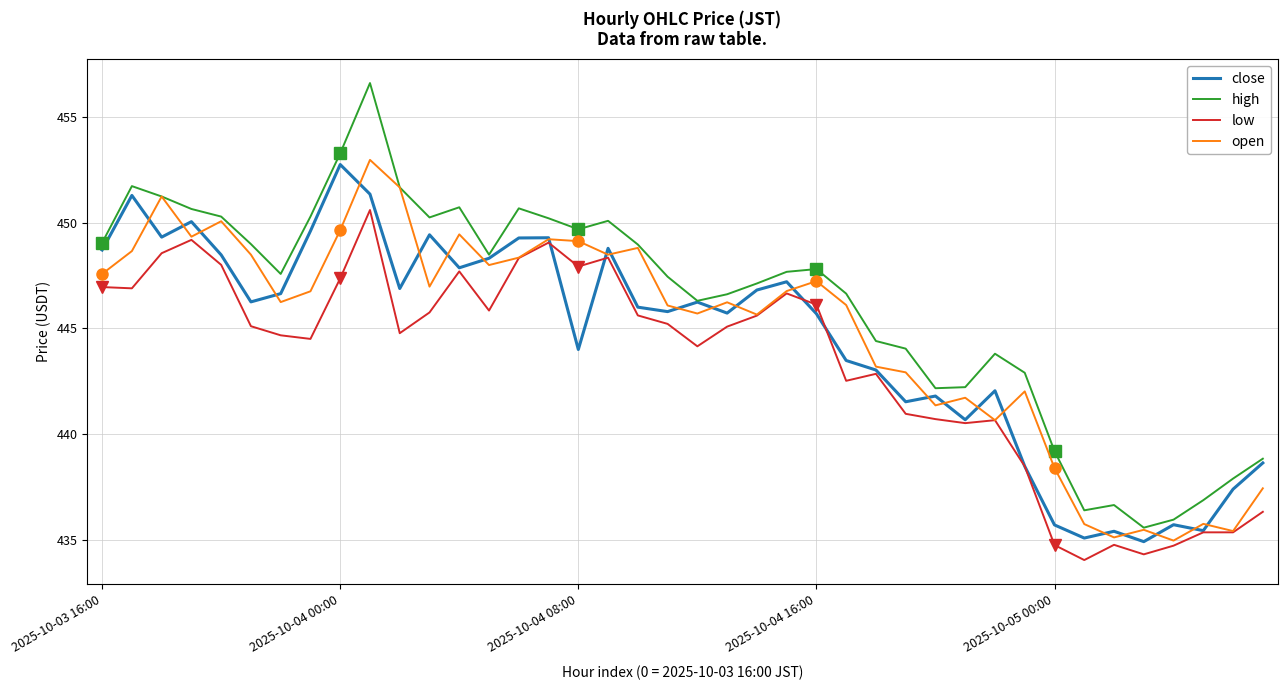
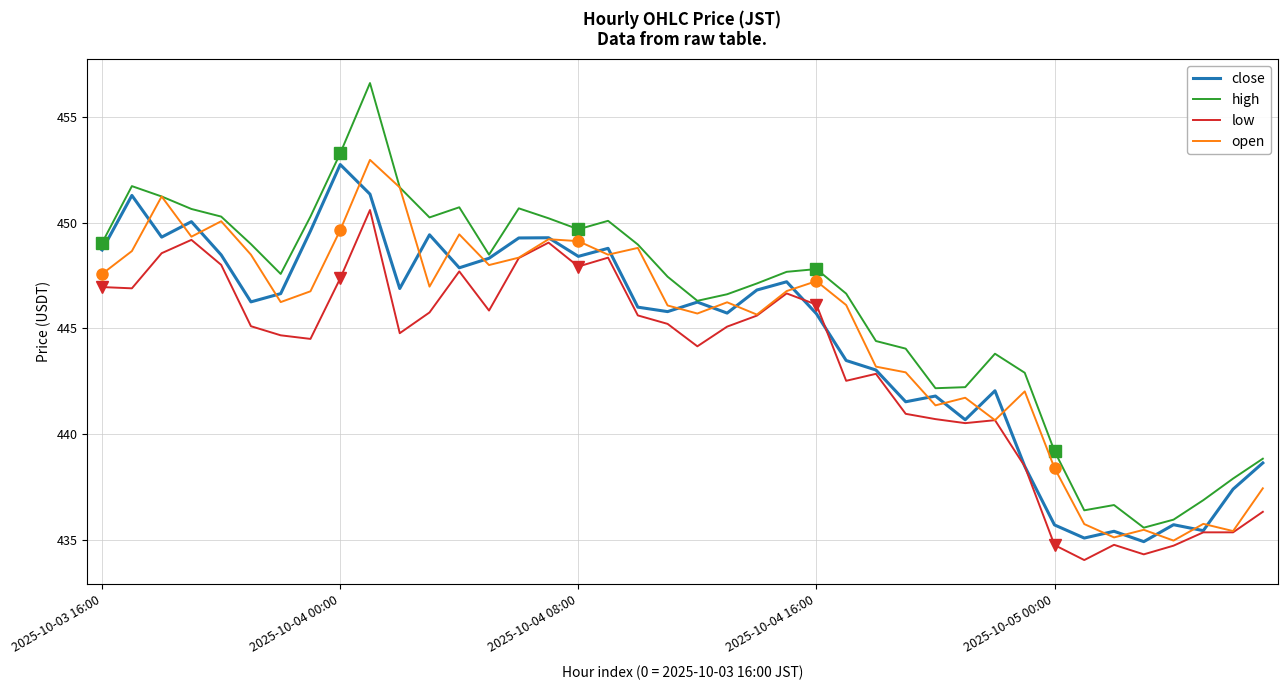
  {
    "close": {
      "2025-10-03 16:00": 448.7,
      "2025-10-04 00:00": 452.7,
-     "2025-10-04 08:00": 444.0,
+     "2025-10-04 08:00": 448.4,
      "2025-10-04 16:00": 445.7,
      "2025-10-05 00:00": 435.7
    }
  }
